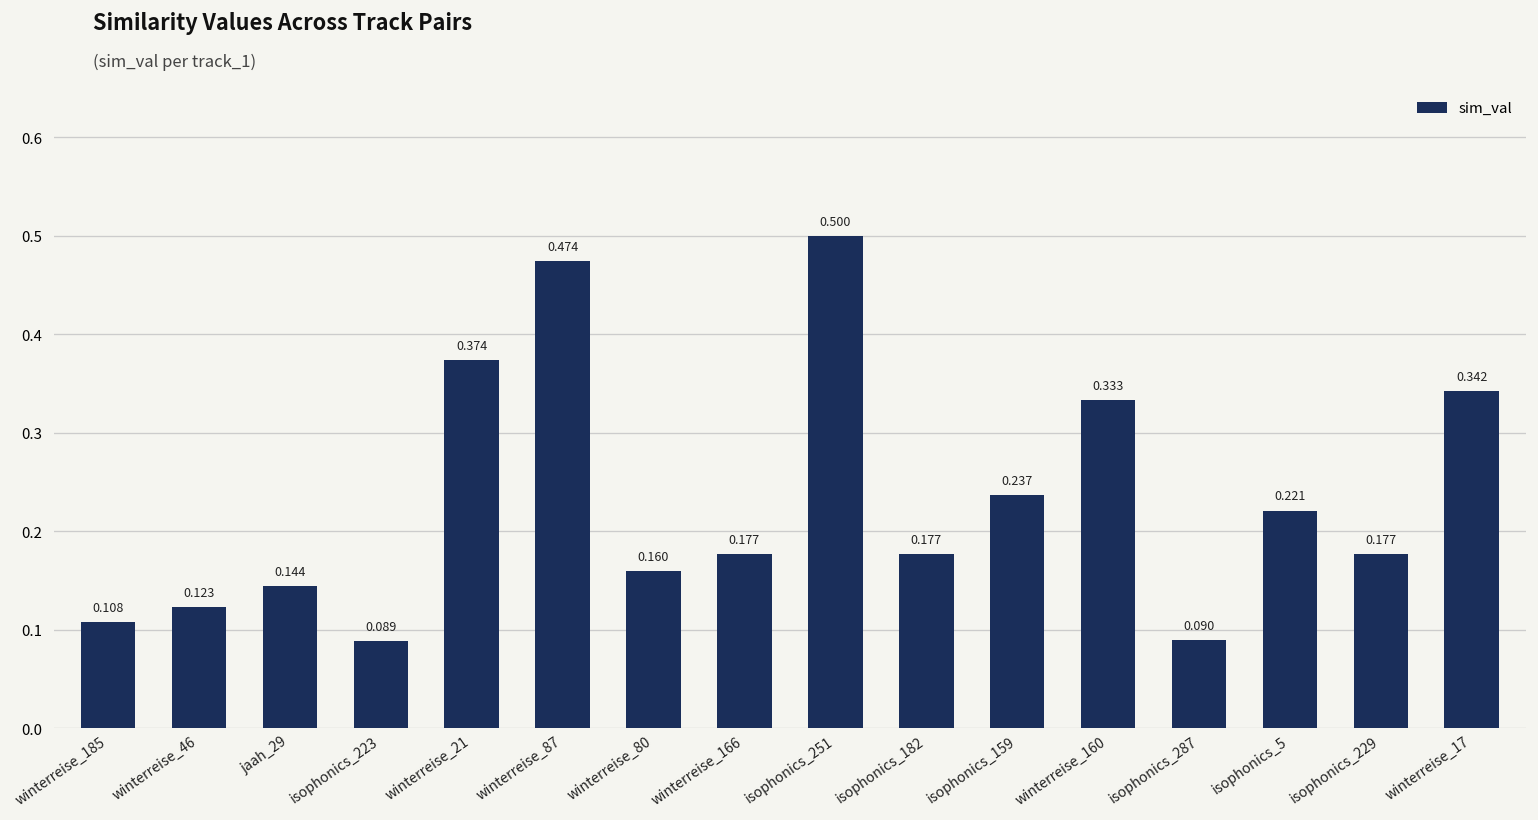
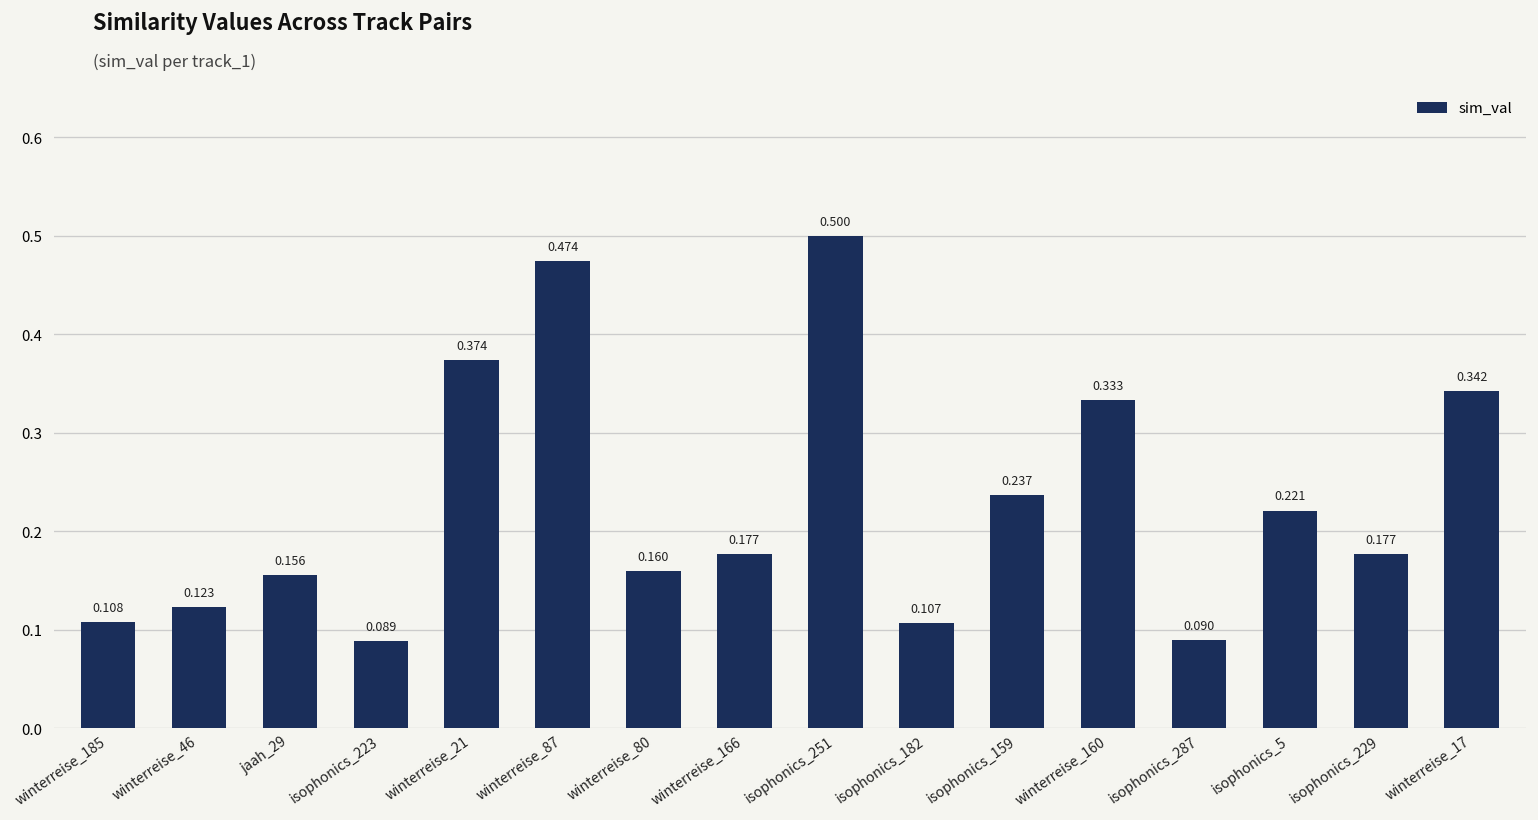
  {
    "winterreise_185": 0.108,
    "winterreise_46": 0.123,
-   "jaah_29": 0.144,
+   "jaah_29": 0.156,
    "isophonics_223": 0.089,
    "winterreise_21": 0.374,
    "winterreise_87": 0.474,
    "winterreise_80": 0.160,
    "winterreise_166": 0.177,
    "isophonics_251": 0.500,
-   "isophonics_182": 0.177,
+   "isophonics_182": 0.107,
    "isophonics_159": 0.237,
    "winterreise_160": 0.333,
    "isophonics_287": 0.090,
    "isophonics_5": 0.221,
    "isophonics_229": 0.177,
    "winterreise_17": 0.342
  }
